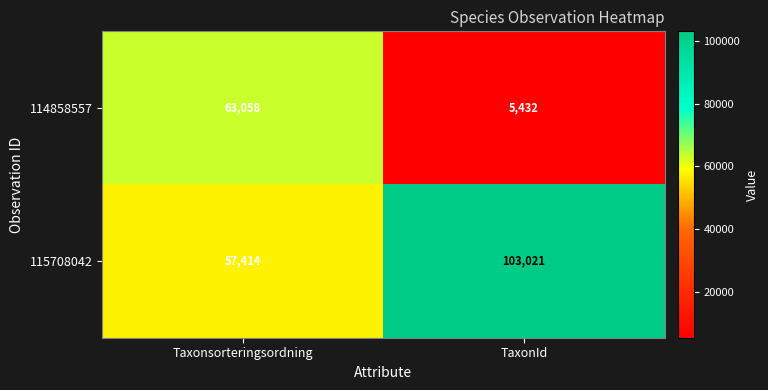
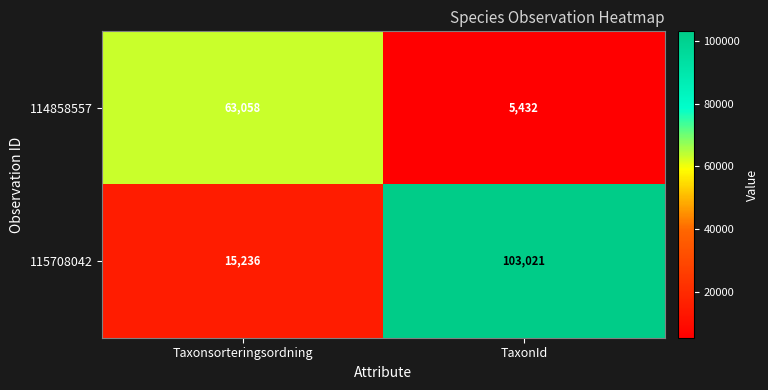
  {
    "114858557": {
      "Taxonsorteringsordning": "63,058",
      "TaxonId": "5,432"
    },
    "115708042": {
-     "Taxonsorteringsordning": "57,414",
+     "Taxonsorteringsordning": "15,236",
      "TaxonId": "103,021"
    }
  }
